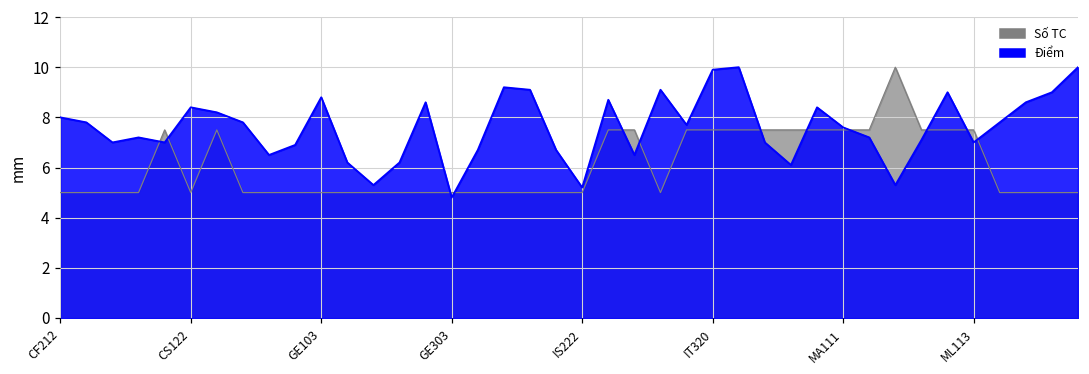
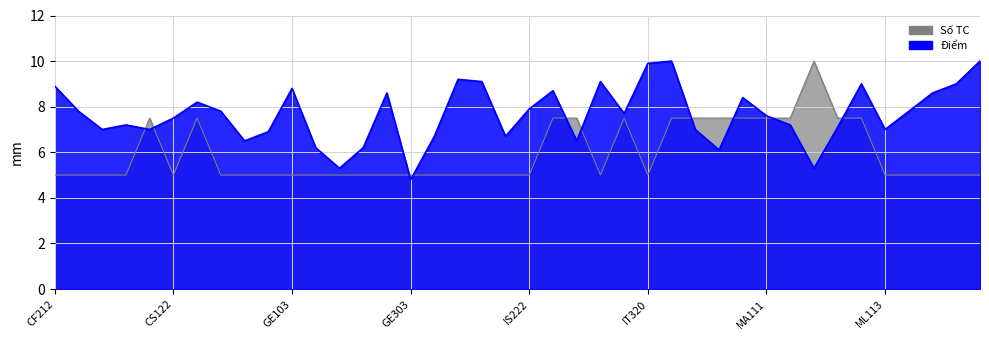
  {
    "Số TC": {
      "CF212": 5.0,
      "CS122": 5.0,
      "GE103": 5.0,
      "GE303": 5.0,
      "IS222": 5.0,
-     "IT320": 7.5,
-     "ML113": 7.5
+     "IT320": 5.0,
+     "ML113": 5.0
    },
    "Điểm": {
-     "CF212": 8.0,
-     "CS122": 8.4,
+     "CF212": 8.9,
+     "CS122": 7.5,
      "GE103": 8.8,
      "GE303": 4.8,
-     "IS222": 5.2,
+     "IS222": 7.9,
      "IT320": 9.9,
      "ML113": 7.0
    }
  }
